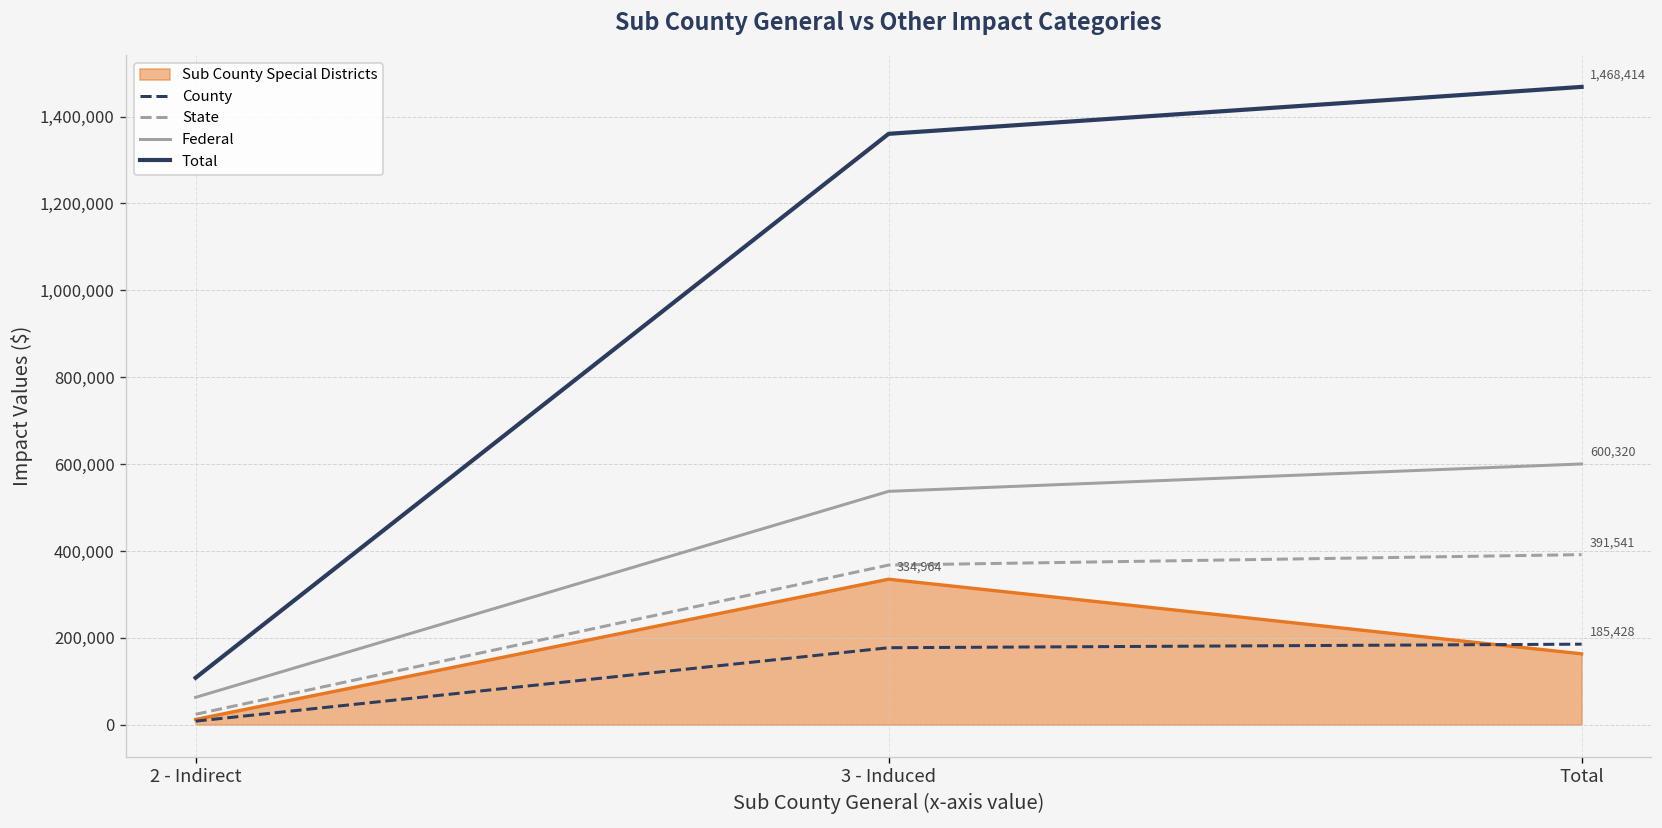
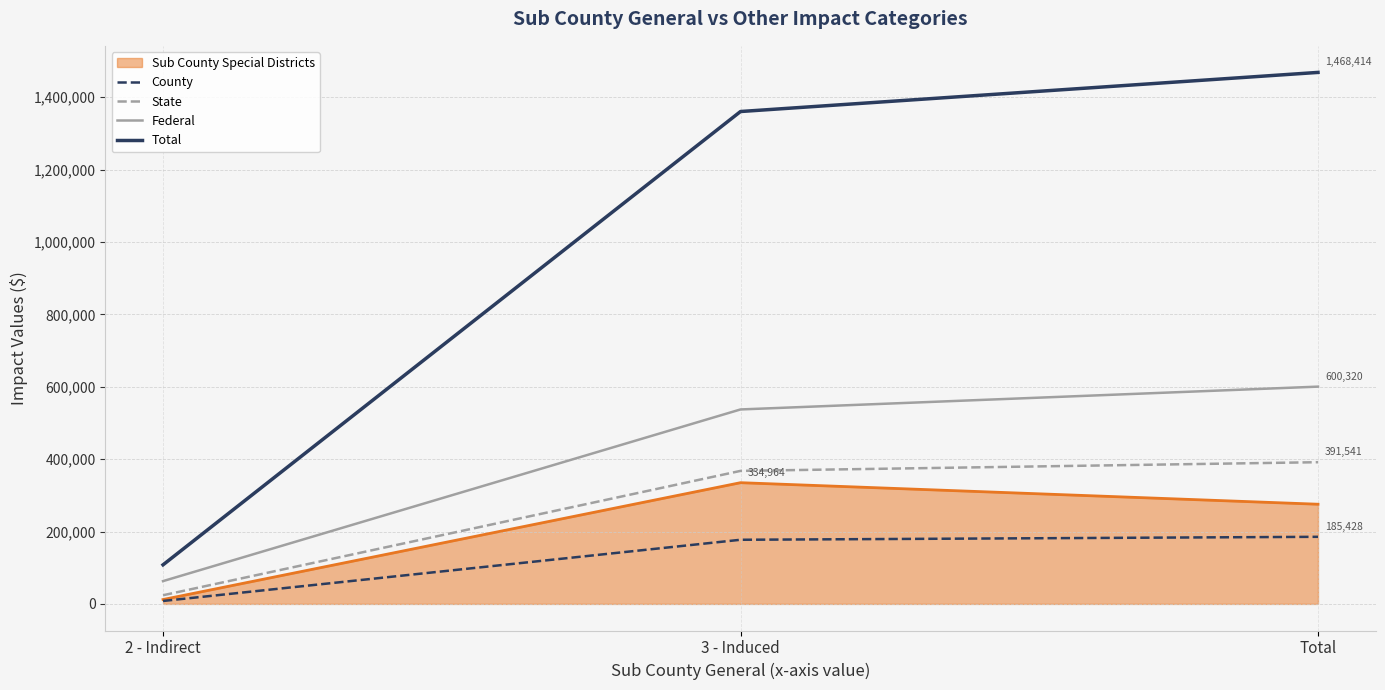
  {
    "Sub County Special Districts": {
-     "Total": "160,000"
+     "Total": "280,000"
    }
  }
